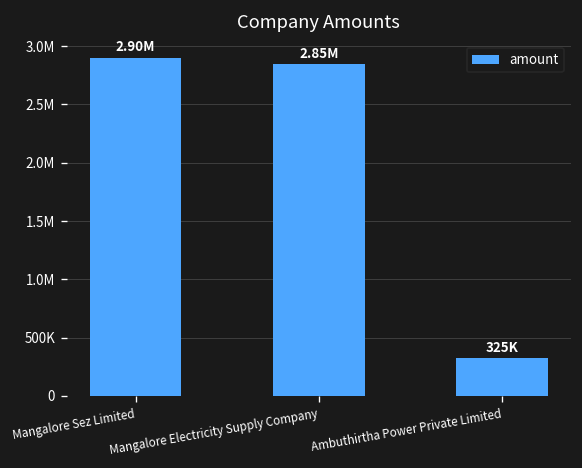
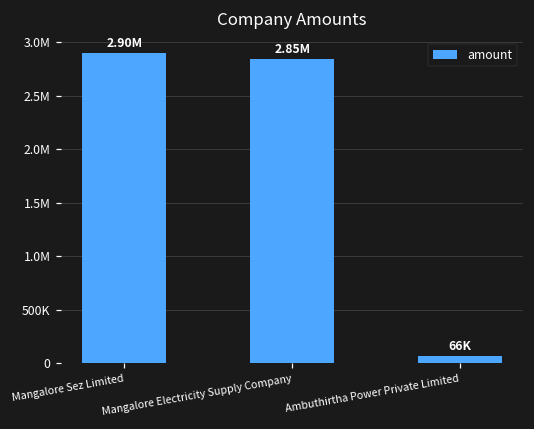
  {
    "Mangalore Sez Limited": "2.90M",
    "Mangalore Electricity Supply Company": "2.85M",
-   "Ambuthirtha Power Private Limited": "325K"
+   "Ambuthirtha Power Private Limited": "66K"
  }
